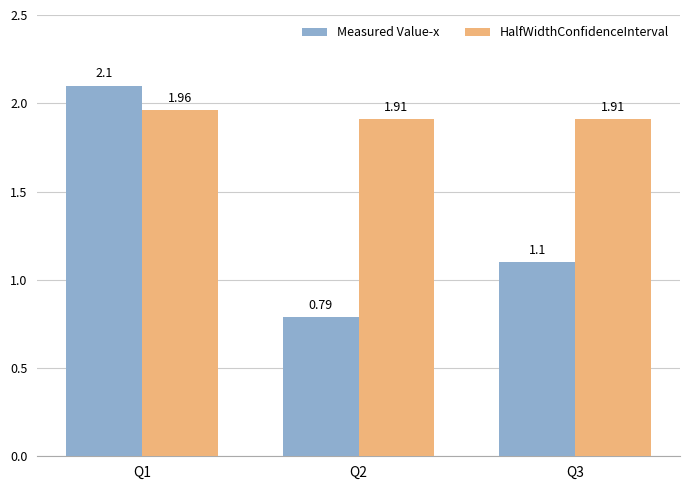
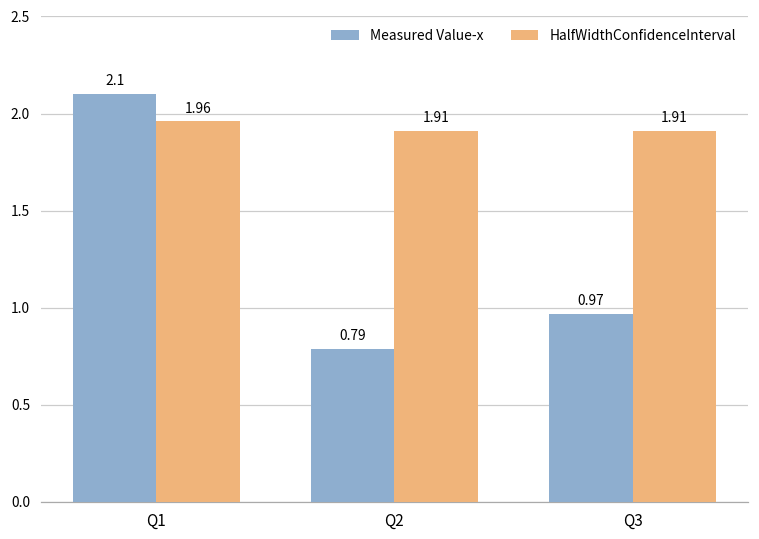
  {
    "Measured Value-x": {
      "Q1": 2.1,
      "Q2": 0.79,
-     "Q3": 1.1
+     "Q3": 0.97
    },
    "HalfWidthConfidenceInterval": {
      "Q1": 1.96,
      "Q2": 1.91,
      "Q3": 1.91
    }
  }
